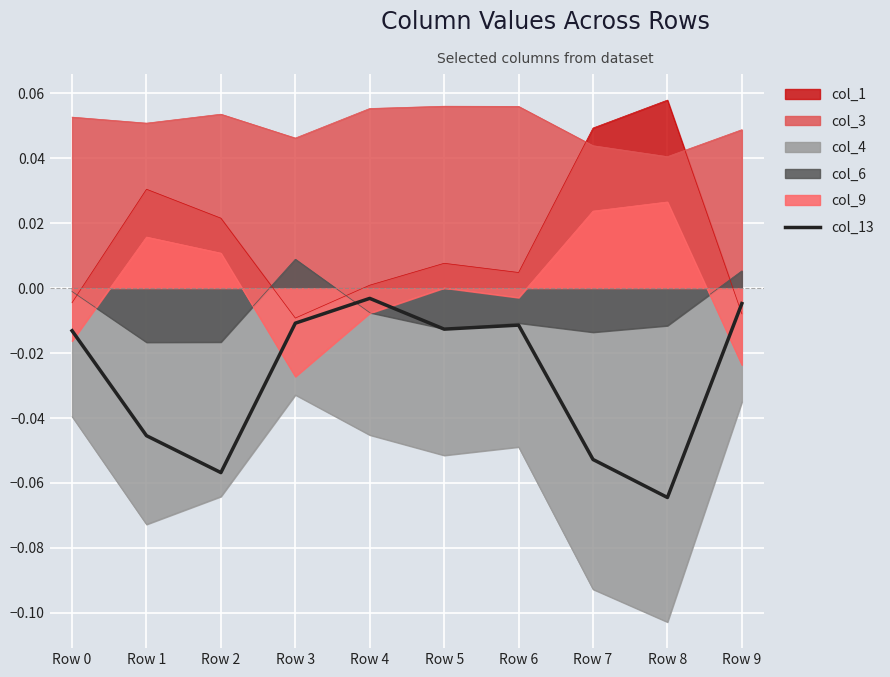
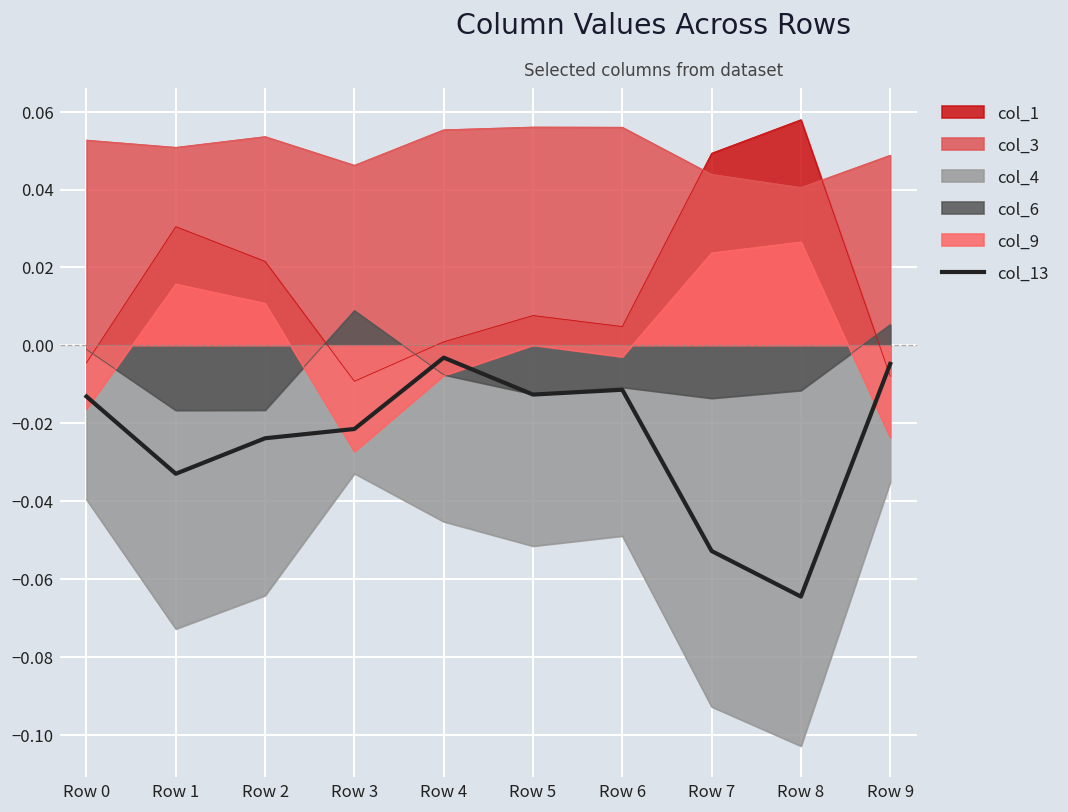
  {
    "col_13": {
      "Row 0": -0.013,
-     "Row 1": -0.045,
-     "Row 2": -0.057,
-     "Row 3": -0.011,
+     "Row 1": -0.033,
+     "Row 2": -0.024,
+     "Row 3": -0.021,
      "Row 4": -0.003,
      "Row 7": -0.053,
      "Row 8": -0.064,
      "Row 9": -0.005
    }
  }
